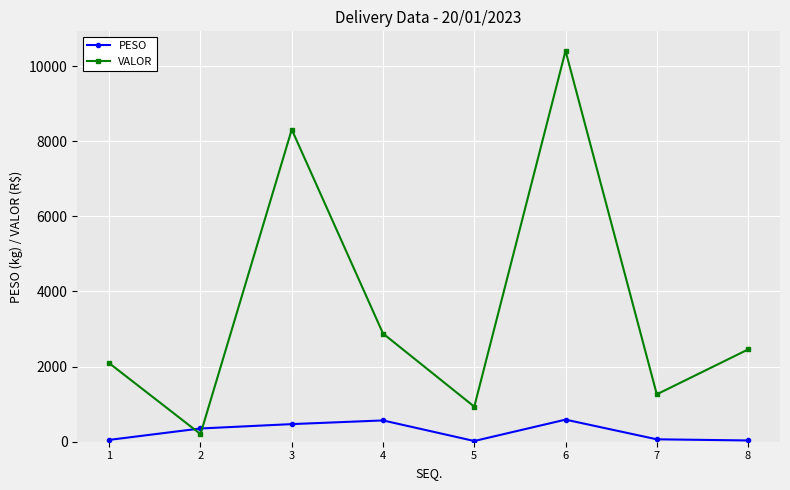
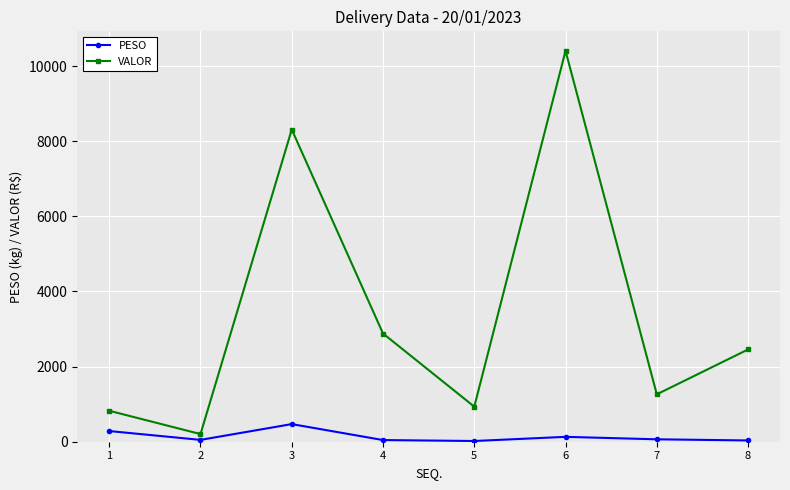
  {
    "PESO": {
-     "1": 0,
-     "2": 400,
+     "1": 300,
+     "2": 0,
      "3": 500,
-     "4": 600,
+     "4": 0,
      "5": 0,
-     "6": 600,
+     "6": 100,
      "7": 100,
      "8": 0
    },
    "VALOR": {
-     "1": 2100,
+     "1": 800,
      "2": 200,
      "3": 8300,
      "4": 2900,
      "5": 900,
      "6": 10400,
      "7": 1300,
      "8": 2500
    }
  }
